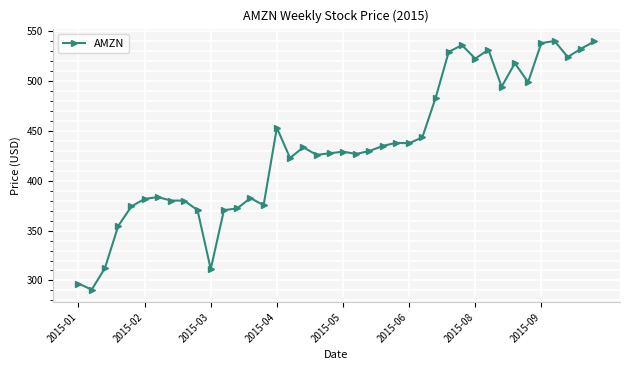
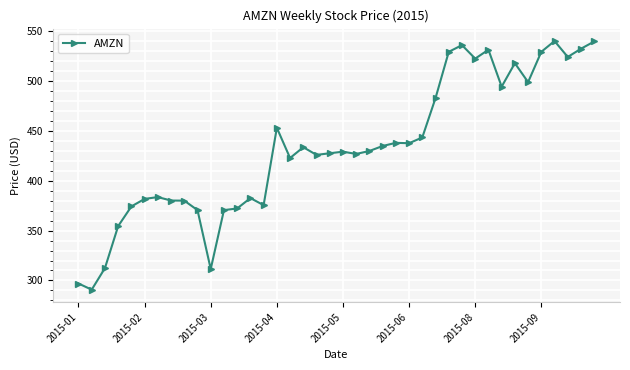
  {
    "2015-01": 300,
    "2015-02": 380,
    "2015-03": 310,
    "2015-04": 450,
    "2015-05": 430,
    "2015-06": 440,
    "2015-08": 520,
-   "2015-09": 540
+   "2015-09": 530
  }
